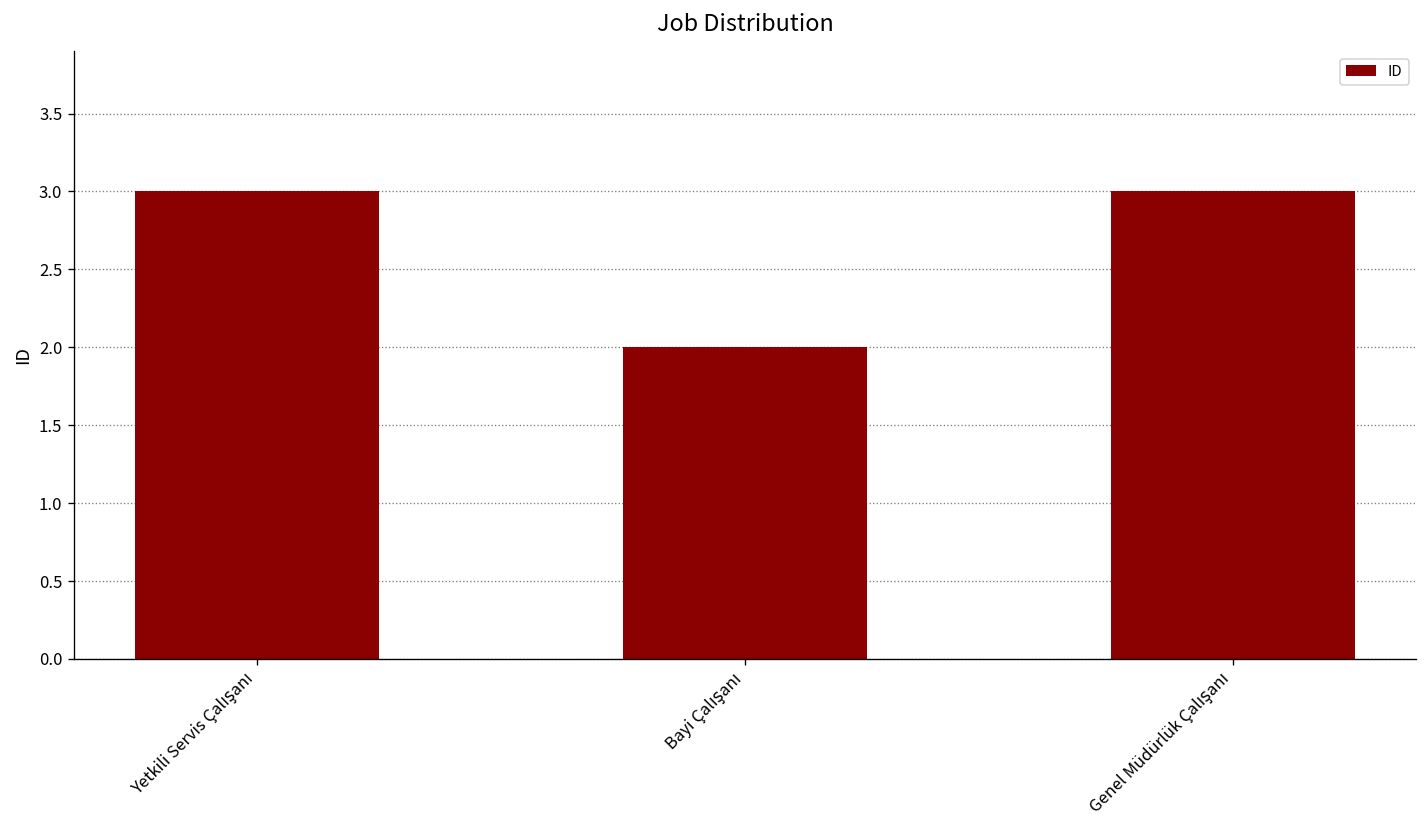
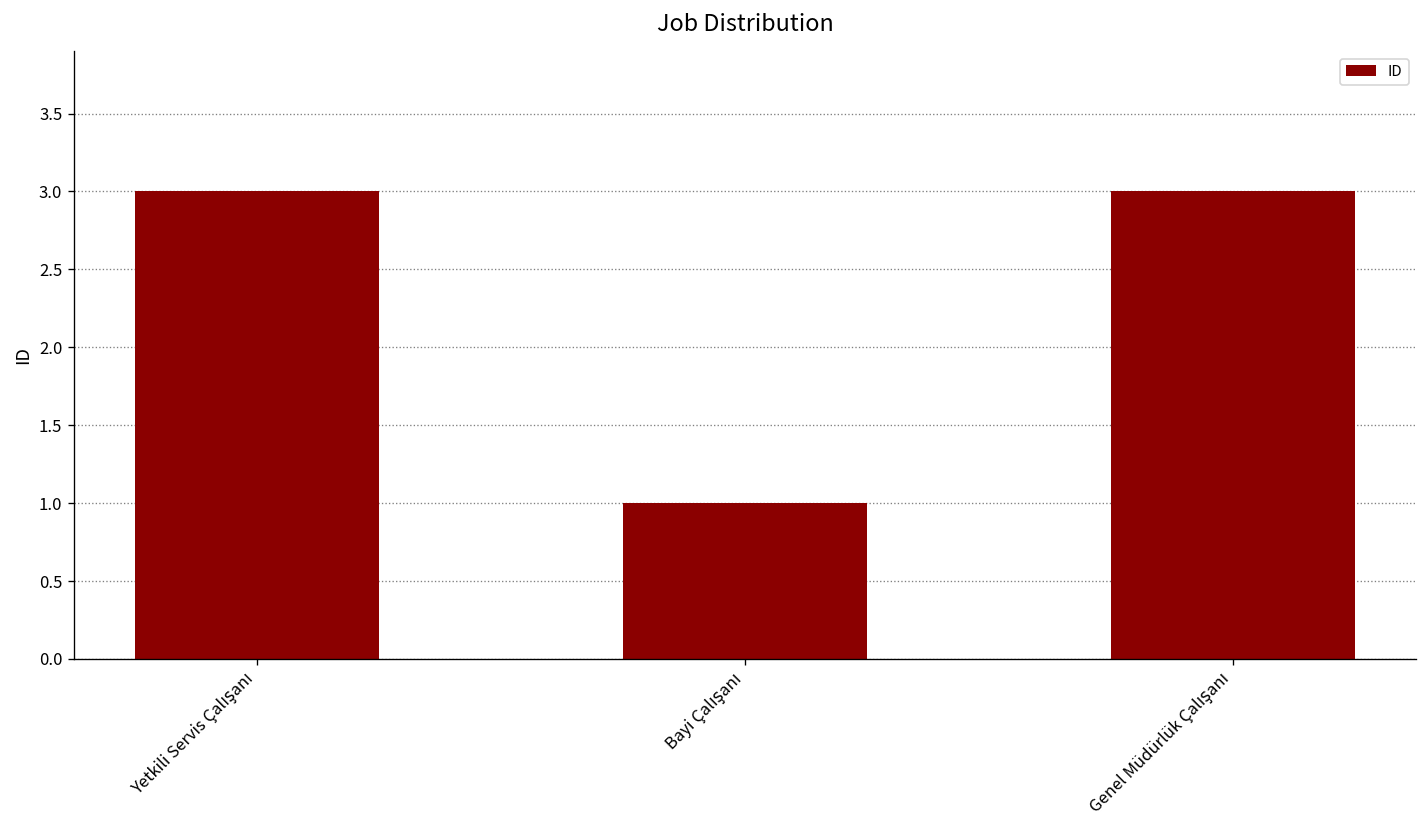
  {
    "Yetkili Servis Çalışanı": 3,
-   "Bayi Çalışanı": 2,
+   "Bayi Çalışanı": 1,
    "Genel Müdürlük Çalışanı": 3
  }
